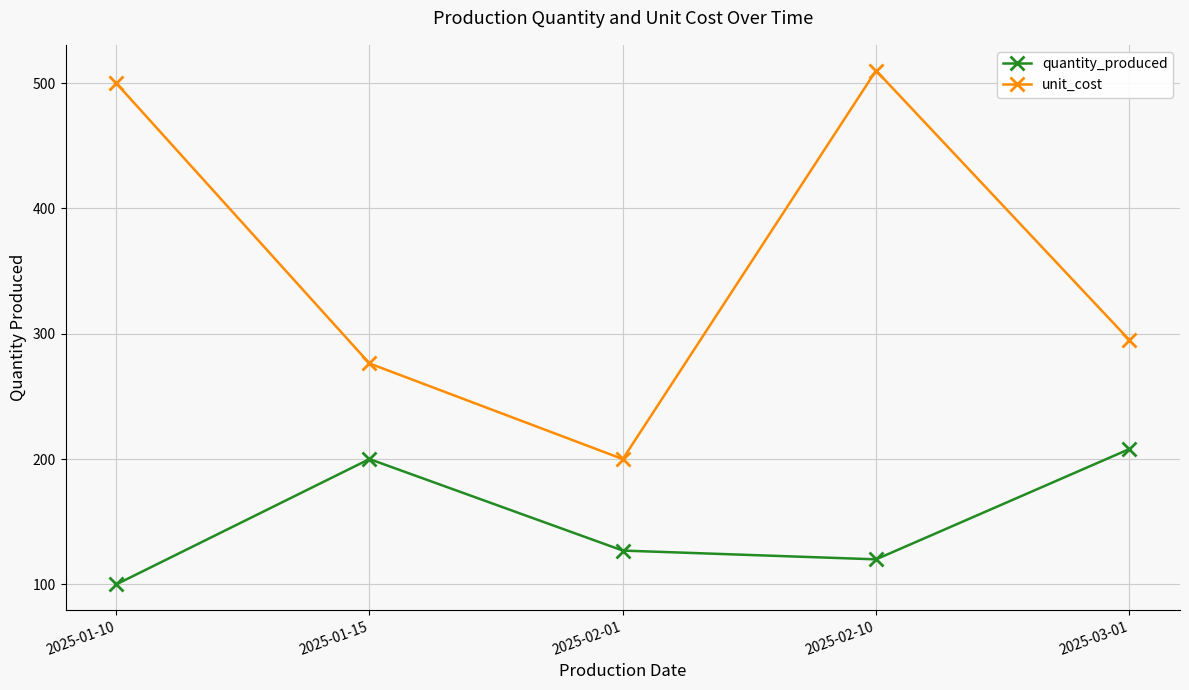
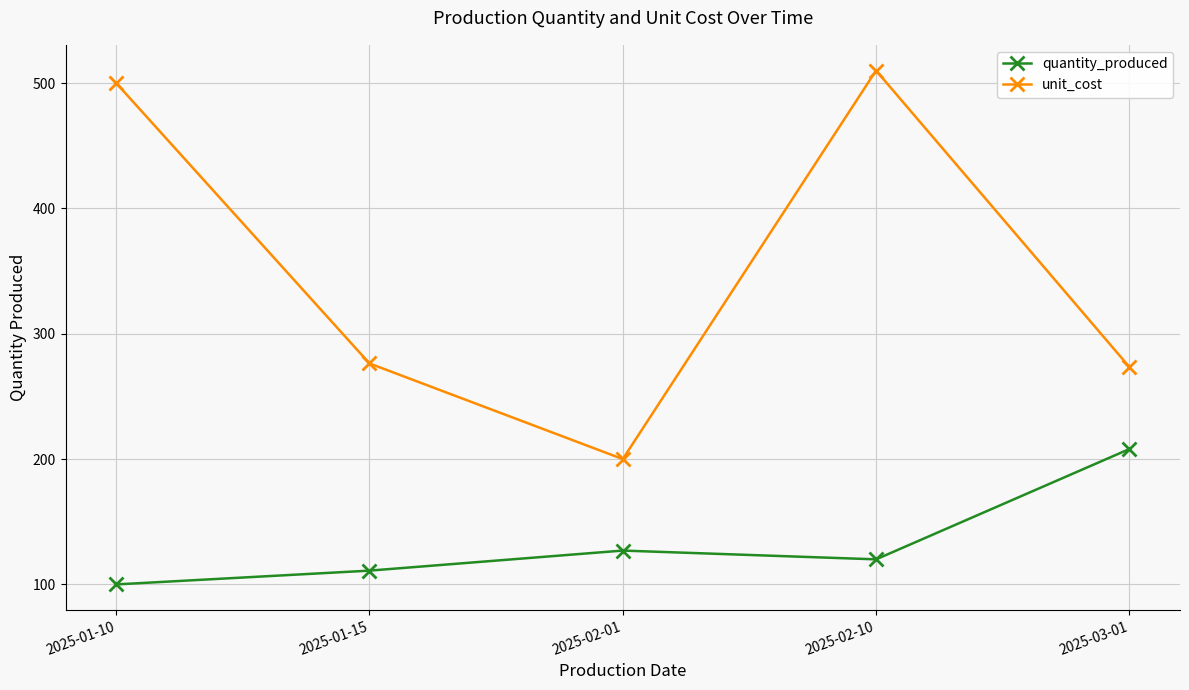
  {
    "quantity_produced": {
      "2025-01-10": 100,
-     "2025-01-15": 200,
+     "2025-01-15": 111,
      "2025-02-01": 127,
      "2025-02-10": 120,
      "2025-03-01": 208
    },
    "unit_cost": {
      "2025-01-10": 500,
      "2025-01-15": 276,
      "2025-02-01": 200,
      "2025-02-10": 510,
-     "2025-03-01": 295
+     "2025-03-01": 274
    }
  }
